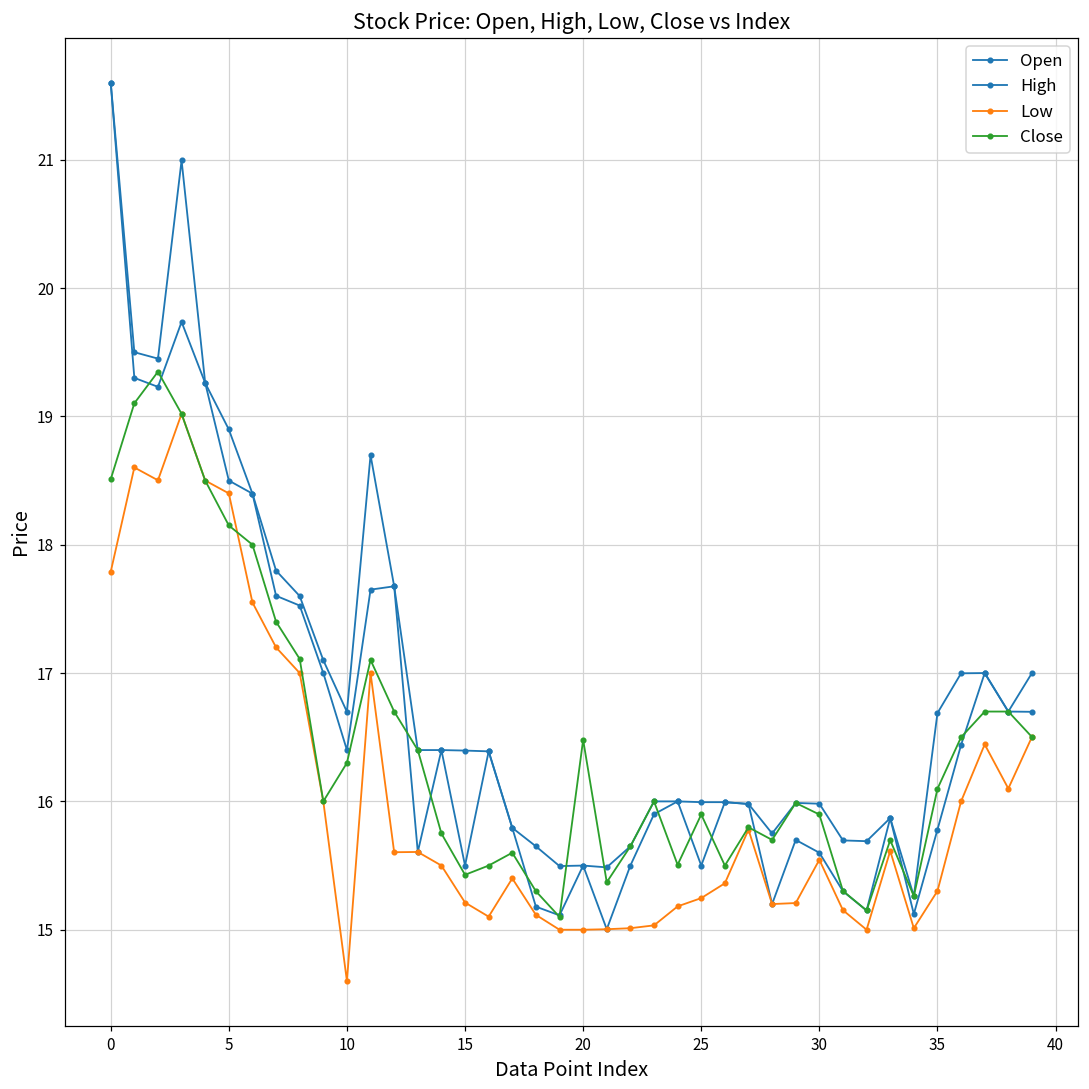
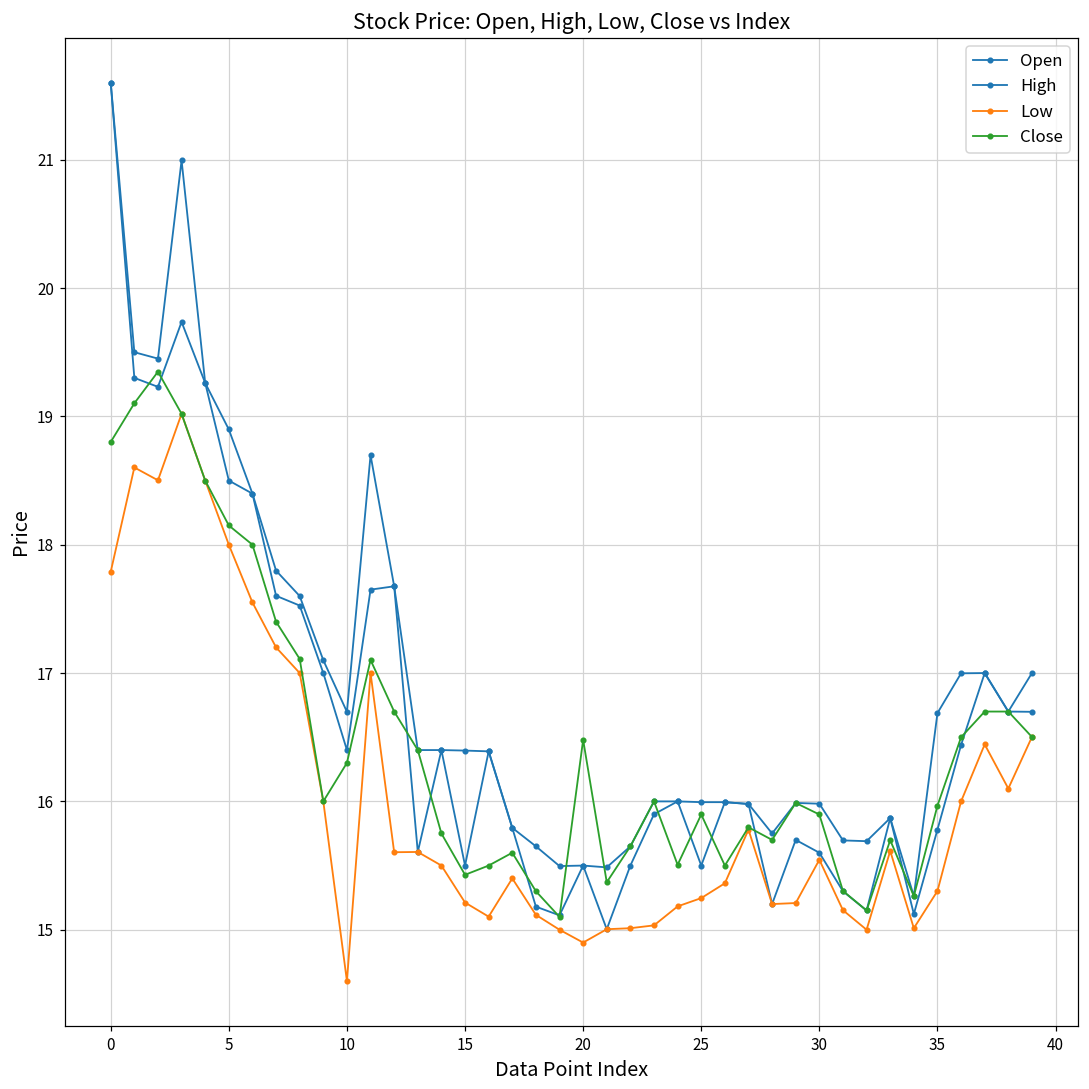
  {
    "Low": {
      "0": 17.8,
-     "5": 18.4,
+     "5": 18.0,
      "10": 14.6,
      "15": 15.2,
-     "20": 15.0,
+     "20": 14.9,
      "25": 15.25,
      "30": 15.55,
      "35": 15.3
    },
    "Close": {
-     "0": 18.51,
+     "0": 18.80,
      "5": 18.15,
      "10": 16.30,
      "15": 15.43,
      "20": 16.48,
      "25": 15.90,
      "30": 15.90,
-     "35": 16.10
+     "35": 15.97
    }
  }
